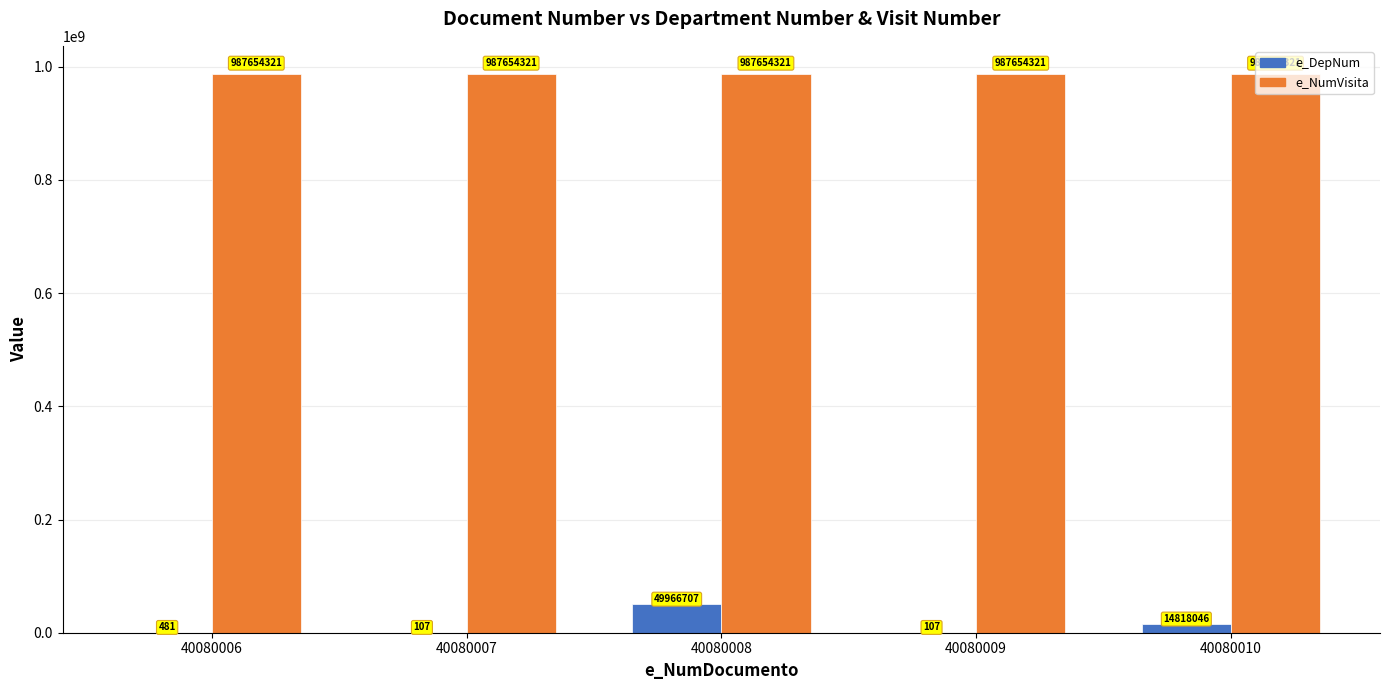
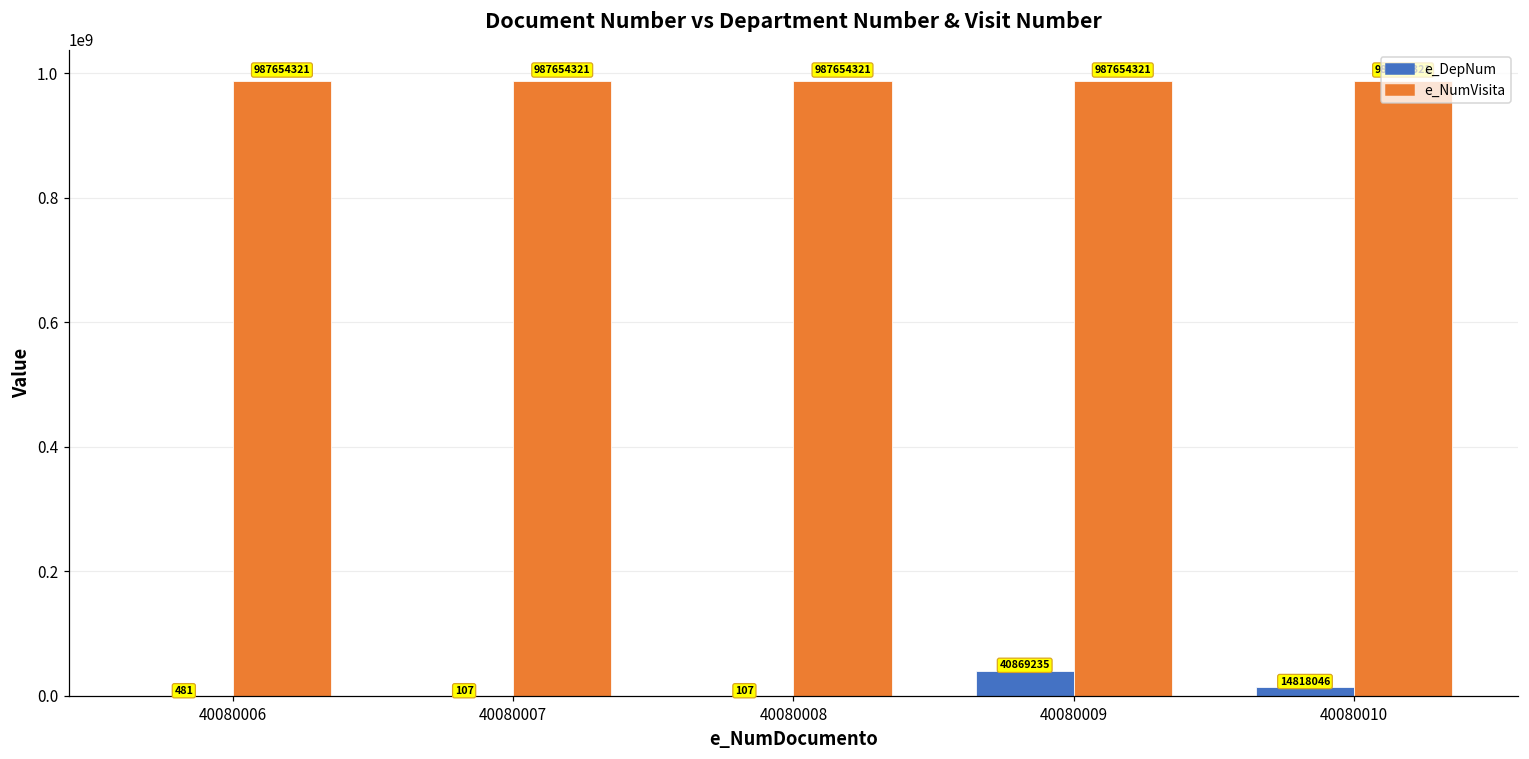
  {
    "e_DepNum": {
-     "40080008": 49966707,
-     "40080009": 107
+     "40080008": 107,
+     "40080009": 40869235
    }
  }
